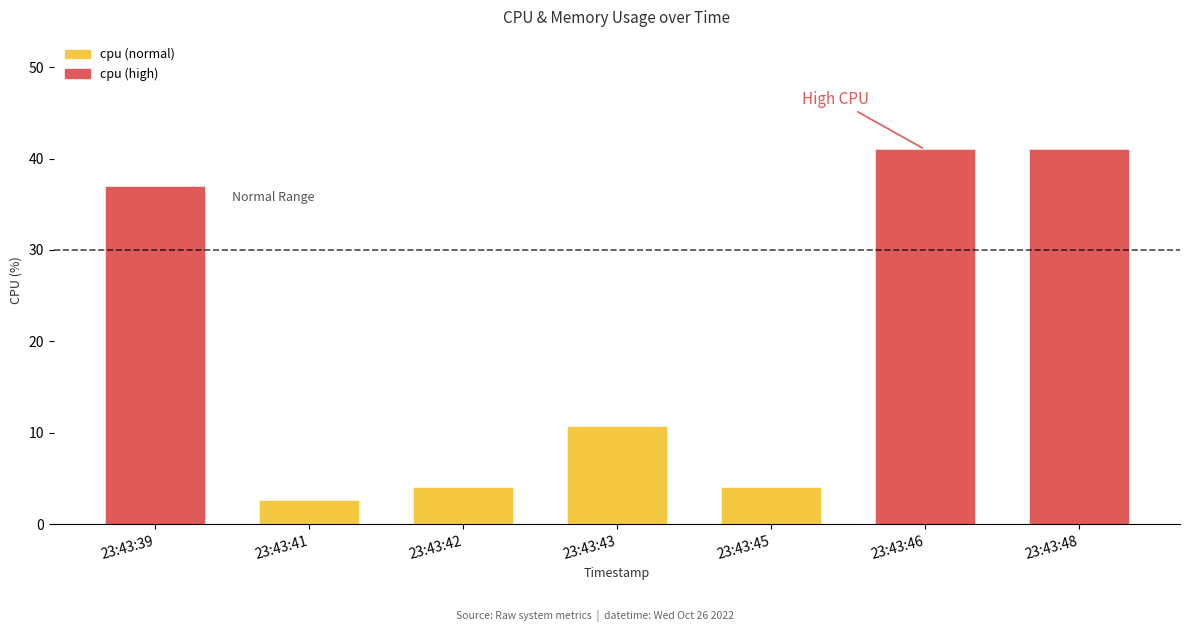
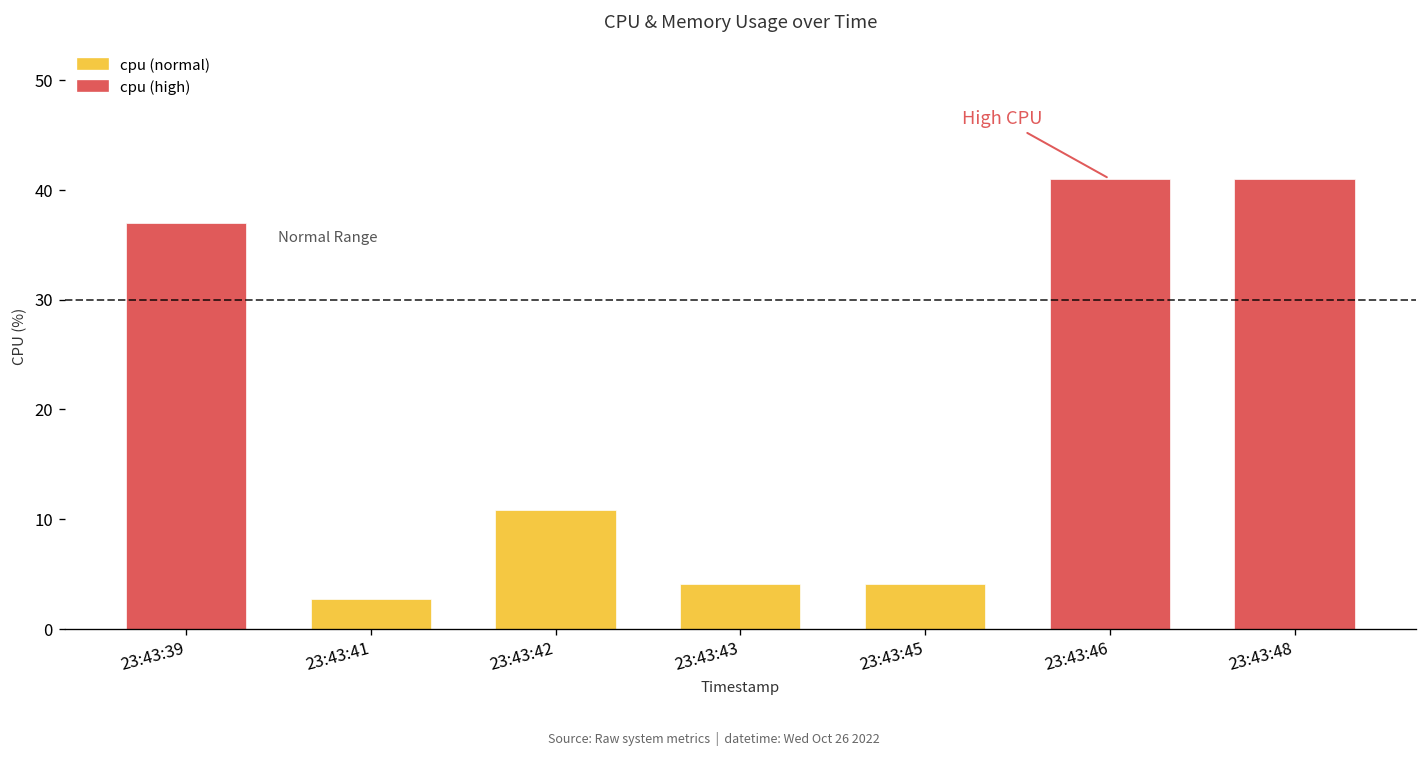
  {
    "23:43:39": 37,
    "23:43:41": 3,
-   "23:43:42": 4,
-   "23:43:43": 11,
+   "23:43:42": 11,
+   "23:43:43": 4,
    "23:43:45": 4,
    "23:43:46": 41,
    "23:43:48": 41
  }
